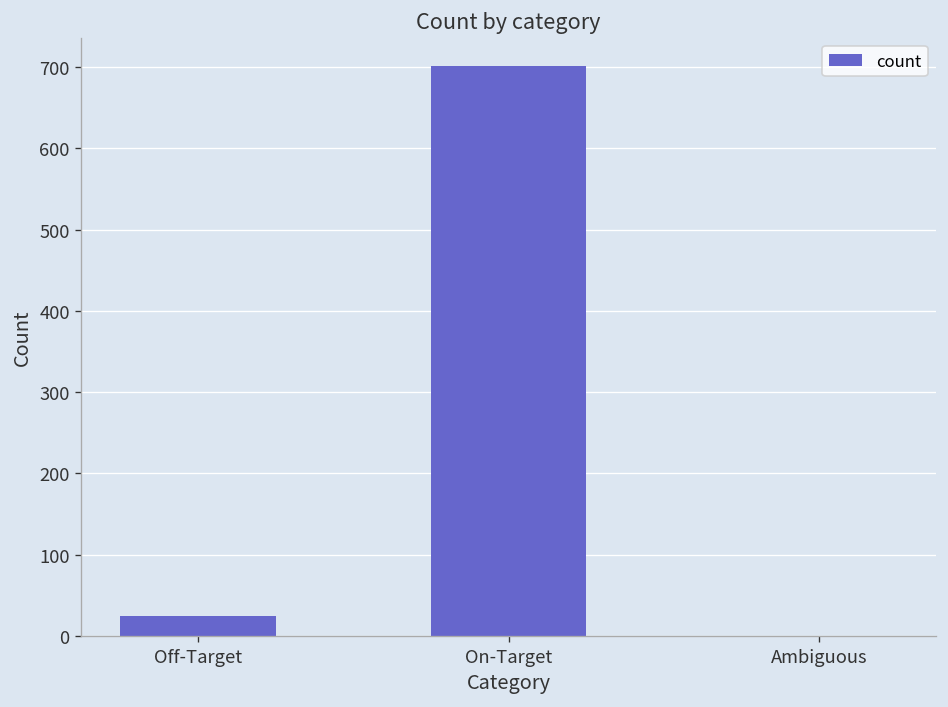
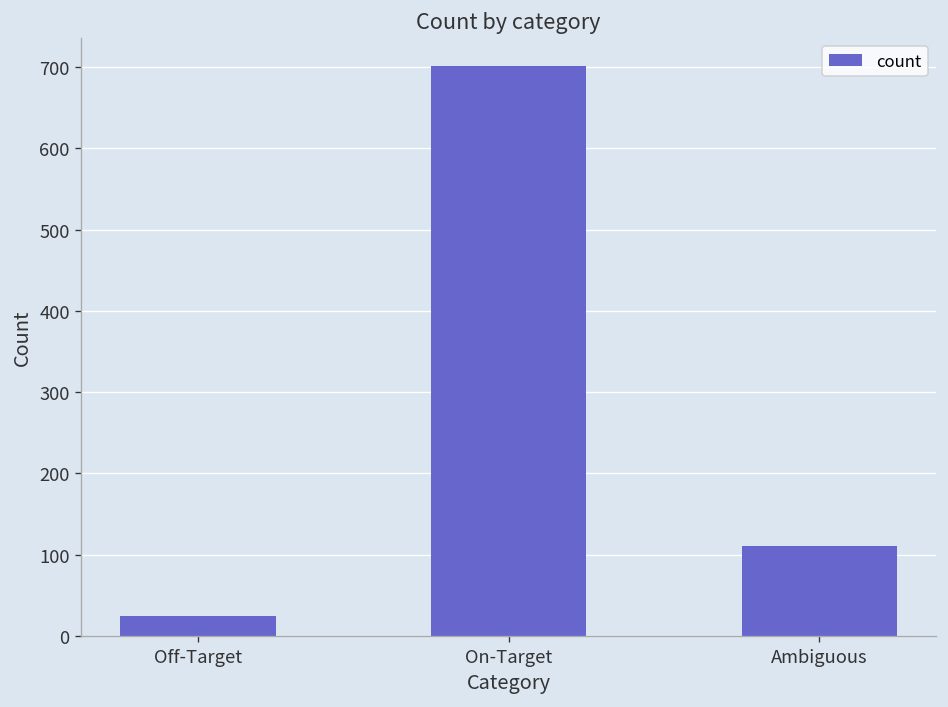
  {
    "Off-Target": 30,
    "On-Target": 700,
-   "Ambiguous": 0
+   "Ambiguous": 110
  }
